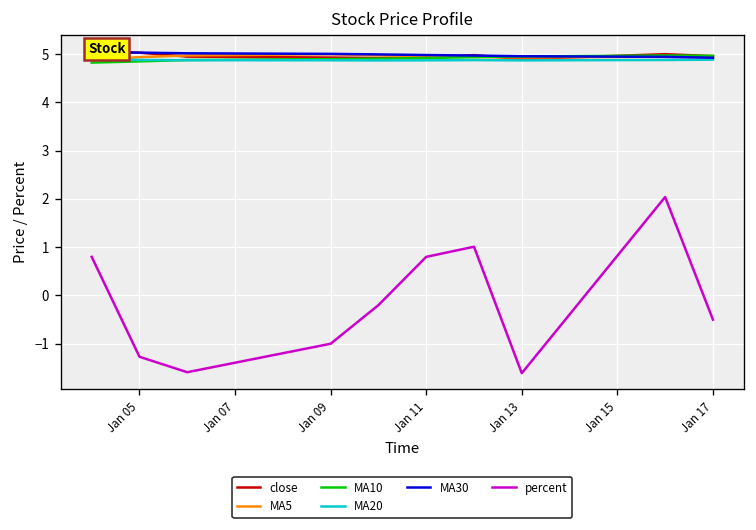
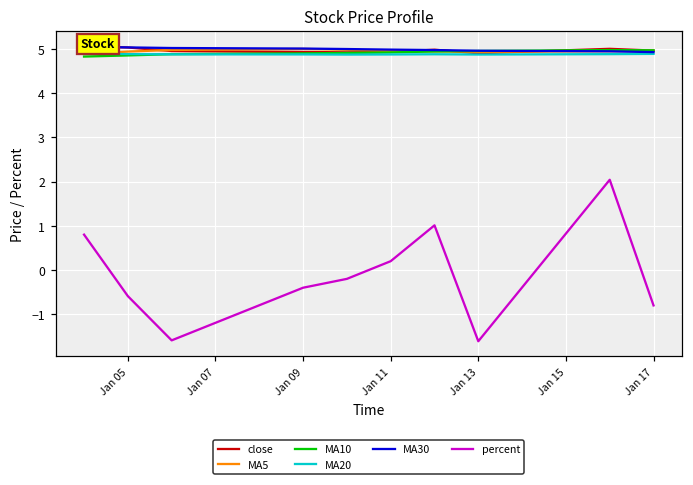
  {
    "percent": {
-     "Jan 05": -1.3,
-     "Jan 09": -1.0,
-     "Jan 11": 0.8,
+     "Jan 05": -0.6,
+     "Jan 09": -0.4,
+     "Jan 11": 0.2,
      "Jan 13": -1.6,
-     "Jan 17": -0.5
+     "Jan 17": -0.8
    }
  }
